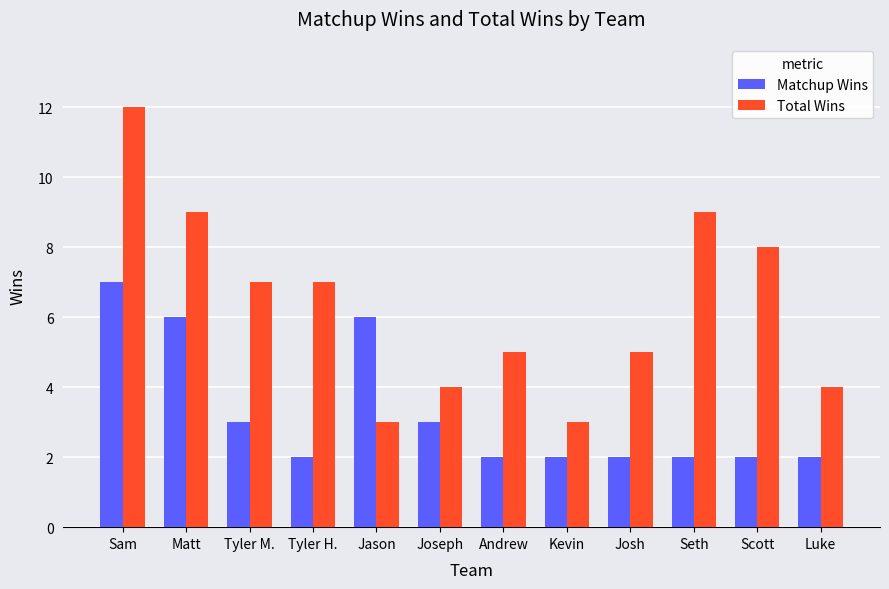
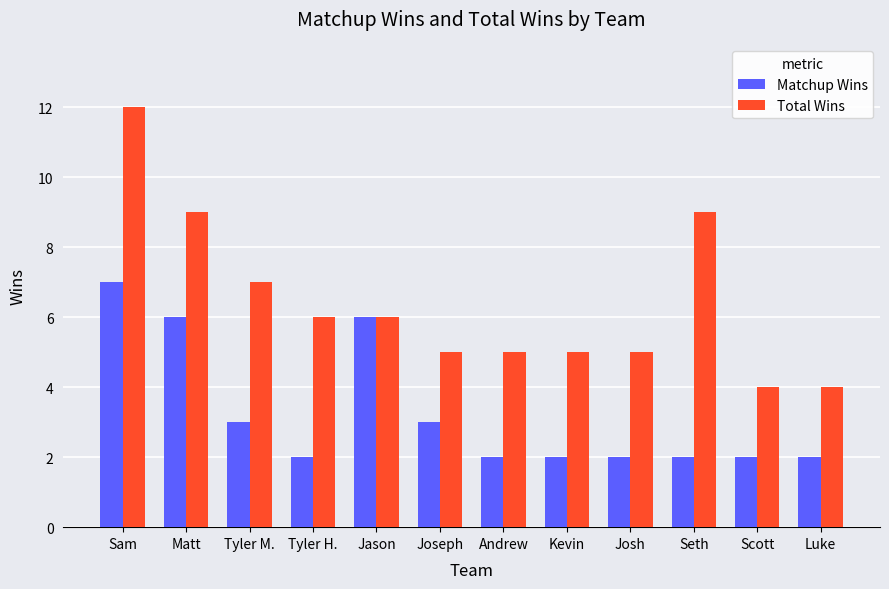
  {
    "Matchup Wins": {
      "Sam": 7,
      "Matt": 6,
      "Tyler M.": 3,
      "Tyler H.": 2,
      "Jason": 6,
      "Joseph": 3,
      "Andrew": 2,
      "Kevin": 2,
      "Josh": 2,
      "Seth": 2,
      "Scott": 2,
      "Luke": 2
    },
    "Total Wins": {
      "Sam": 12,
      "Matt": 9,
      "Tyler M.": 7,
-     "Tyler H.": 7,
-     "Jason": 3,
-     "Joseph": 4,
+     "Tyler H.": 6,
+     "Jason": 6,
+     "Joseph": 5,
      "Andrew": 5,
-     "Kevin": 3,
+     "Kevin": 5,
      "Josh": 5,
      "Seth": 9,
-     "Scott": 8,
+     "Scott": 4,
      "Luke": 4
    }
  }
